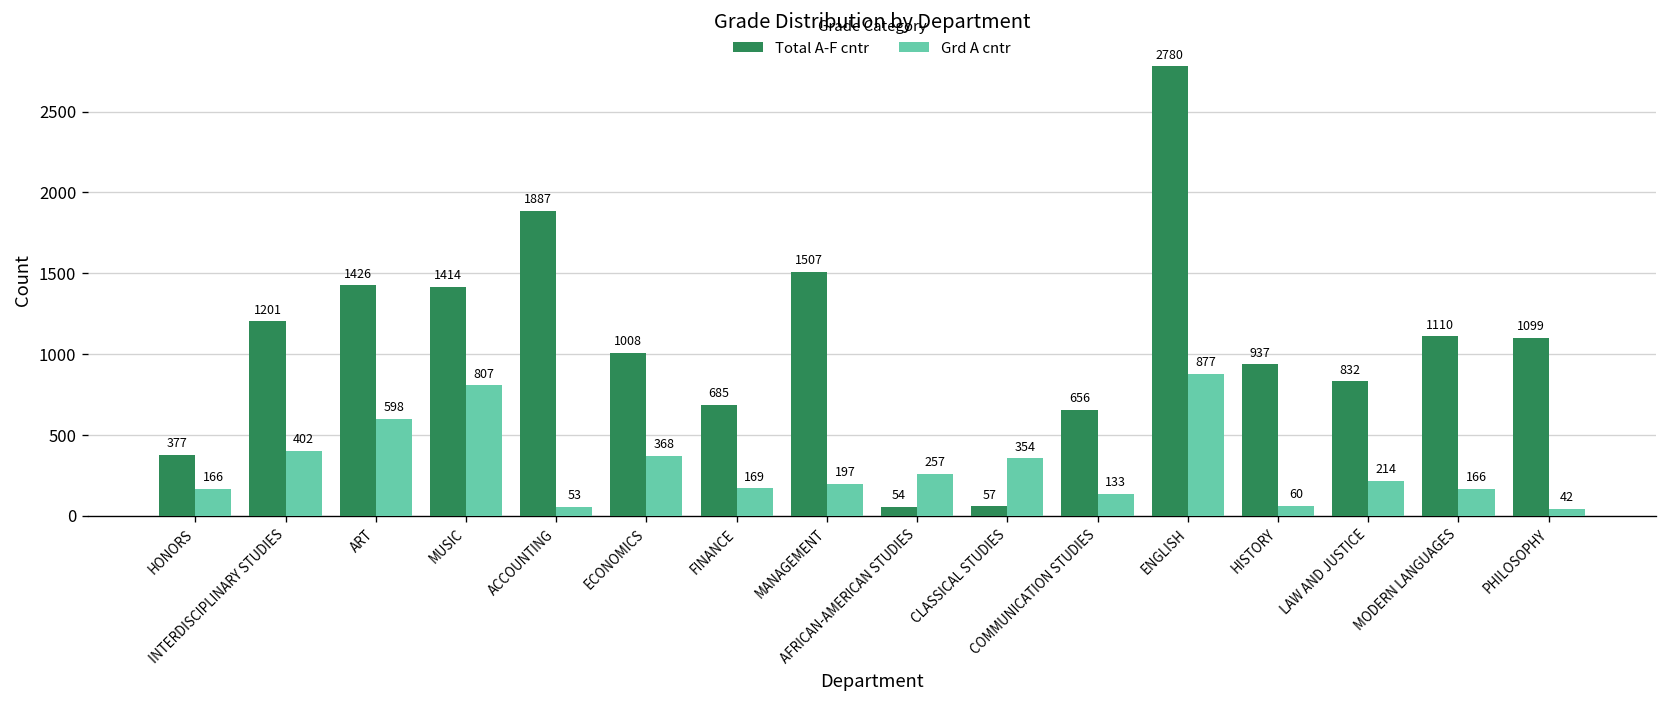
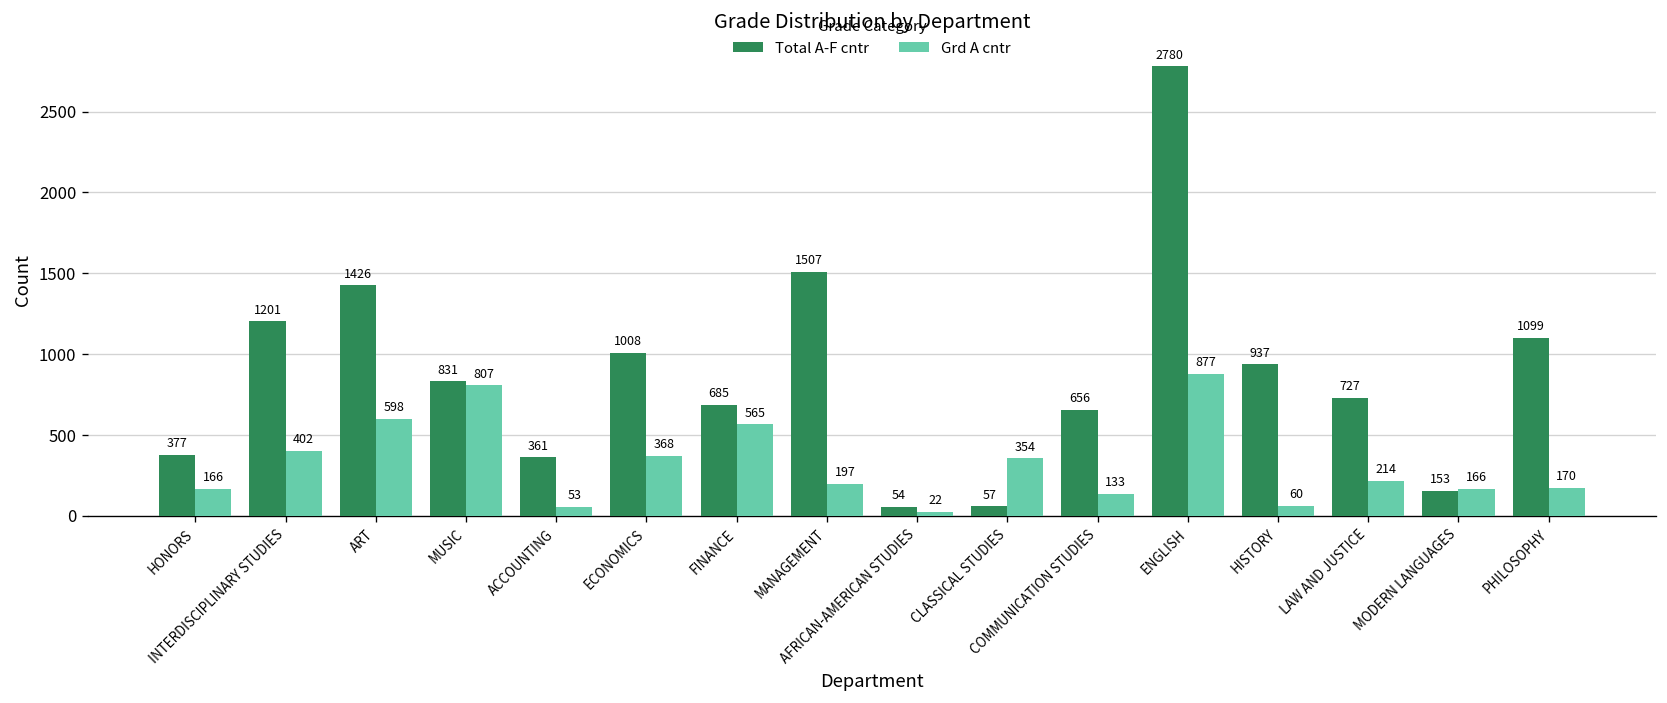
  {
    "Total A-F cntr": {
      "HONORS": 377,
      "INTERDISCIPLINARY STUDIES": 1201,
      "ART": 1426,
-     "MUSIC": 1414,
-     "ACCOUNTING": 1887,
+     "MUSIC": 831,
+     "ACCOUNTING": 361,
      "ECONOMICS": 1008,
      "FINANCE": 685,
      "MANAGEMENT": 1507,
      "AFRICAN-AMERICAN STUDIES": 54,
      "CLASSICAL STUDIES": 57,
      "COMMUNICATION STUDIES": 656,
      "ENGLISH": 2780,
      "HISTORY": 937,
-     "LAW AND JUSTICE": 832,
-     "MODERN LANGUAGES": 1110,
+     "LAW AND JUSTICE": 727,
+     "MODERN LANGUAGES": 153,
      "PHILOSOPHY": 1099
    },
    "Grd A cntr": {
      "HONORS": 166,
      "INTERDISCIPLINARY STUDIES": 402,
      "ART": 598,
      "MUSIC": 807,
      "ACCOUNTING": 53,
      "ECONOMICS": 368,
-     "FINANCE": 169,
+     "FINANCE": 565,
      "MANAGEMENT": 197,
-     "AFRICAN-AMERICAN STUDIES": 257,
+     "AFRICAN-AMERICAN STUDIES": 22,
      "CLASSICAL STUDIES": 354,
      "COMMUNICATION STUDIES": 133,
      "ENGLISH": 877,
      "HISTORY": 60,
      "LAW AND JUSTICE": 214,
      "MODERN LANGUAGES": 166,
-     "PHILOSOPHY": 42
+     "PHILOSOPHY": 170
    }
  }
